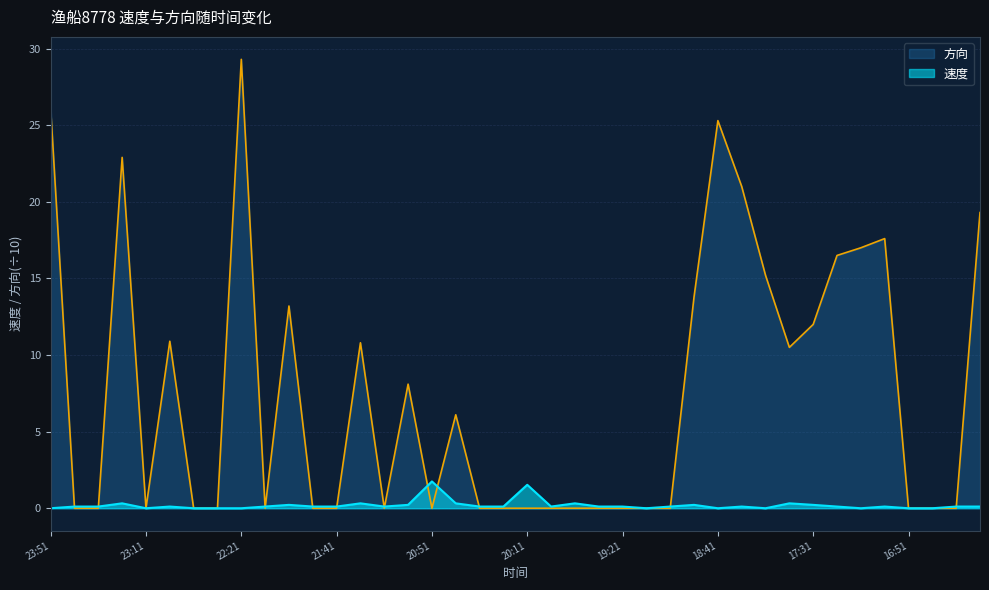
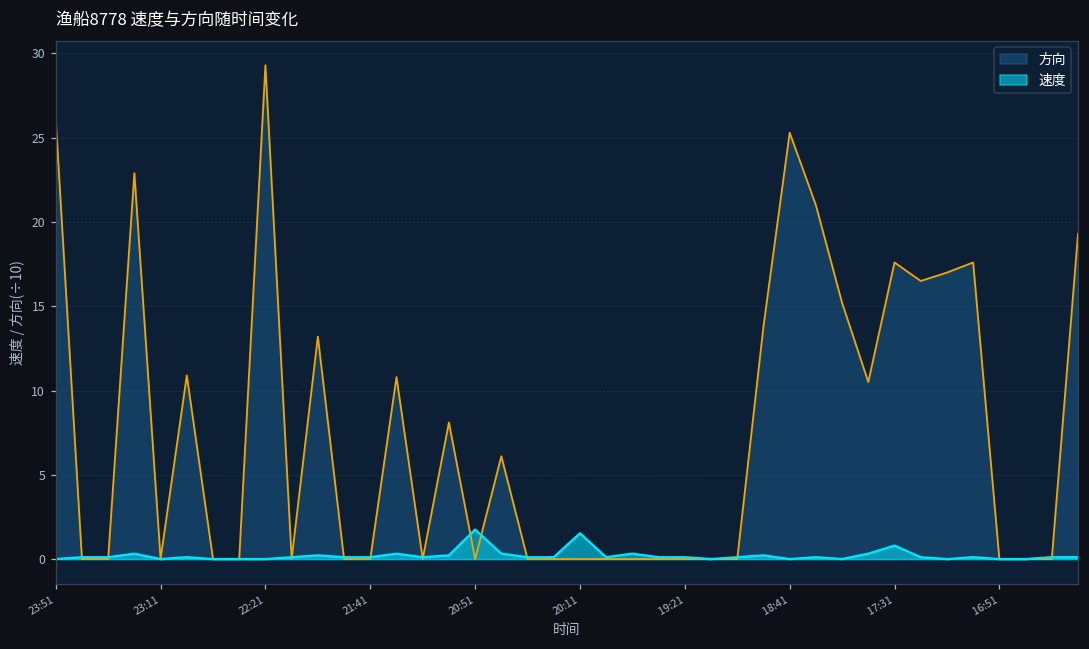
  {
    "方向": {
      "23:51": 26.1,
      "22:21": 29.3,
      "20:51": 0.0,
      "20:11": 0.0,
      "18:41": 25.3,
-     "17:31": 12.0
+     "17:31": 17.6
    },
    "速度": {
      "23:51": 0.0,
      "22:21": 0.0,
      "20:51": 1.8,
      "20:11": 1.5,
      "18:41": 0.0,
-     "17:31": 0.2
+     "17:31": 0.8
    }
  }
